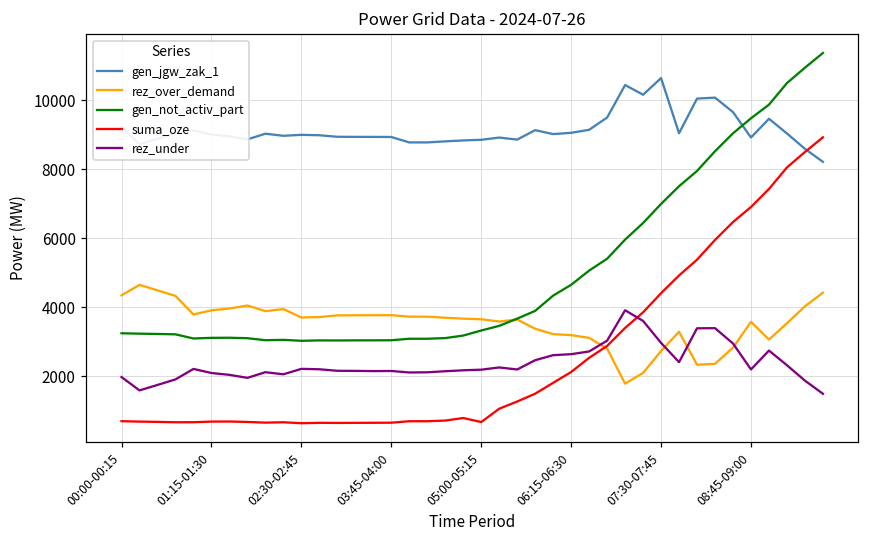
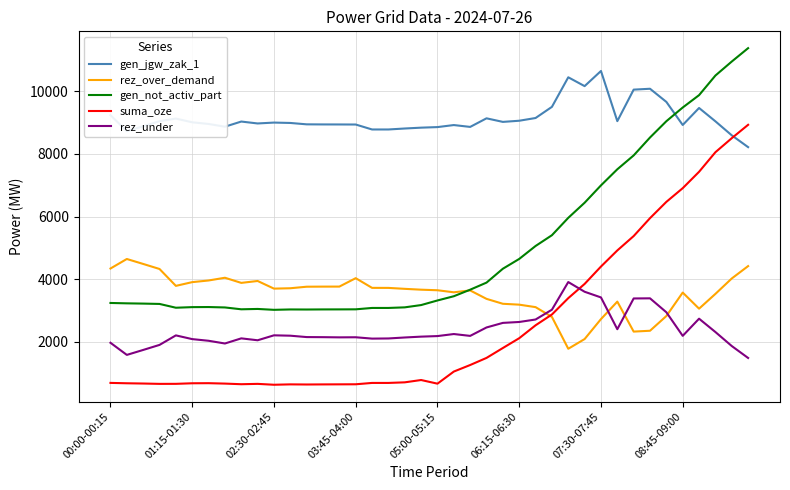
  {
    "gen_jgw_zak_1": {
      "02:30-02:45": 9000,
      "03:45-04:00": 8900,
      "05:00-05:15": 8900,
      "06:15-06:30": 9100,
      "07:30-07:45": 10600,
      "08:45-09:00": 8900
    },
    "rez_over_demand": {
      "00:00-00:15": 4300,
      "01:15-01:30": 3900,
      "02:30-02:45": 3700,
-     "03:45-04:00": 3800,
+     "03:45-04:00": 4000,
      "05:00-05:15": 3600,
      "06:15-06:30": 3200,
      "07:30-07:45": 2700,
      "08:45-09:00": 3600
    },
    "gen_not_activ_part": {
      "00:00-00:15": 3200,
      "01:15-01:30": 3100,
      "02:30-02:45": 3000,
      "03:45-04:00": 3000,
      "05:00-05:15": 3300,
      "06:15-06:30": 4600,
      "07:30-07:45": 7000,
      "08:45-09:00": 9500
    },
    "suma_oze": {
      "00:00-00:15": 700,
      "01:15-01:30": 700,
      "02:30-02:45": 600,
      "03:45-04:00": 600,
      "05:00-05:15": 700,
      "06:15-06:30": 2100,
      "07:30-07:45": 4400,
      "08:45-09:00": 6900
    },
    "rez_under": {
      "00:00-00:15": 2000,
      "01:15-01:30": 2100,
      "02:30-02:45": 2200,
      "03:45-04:00": 2100,
      "05:00-05:15": 2200,
      "06:15-06:30": 2600,
-     "07:30-07:45": 3000,
+     "07:30-07:45": 3400,
      "08:45-09:00": 2200
    }
  }
